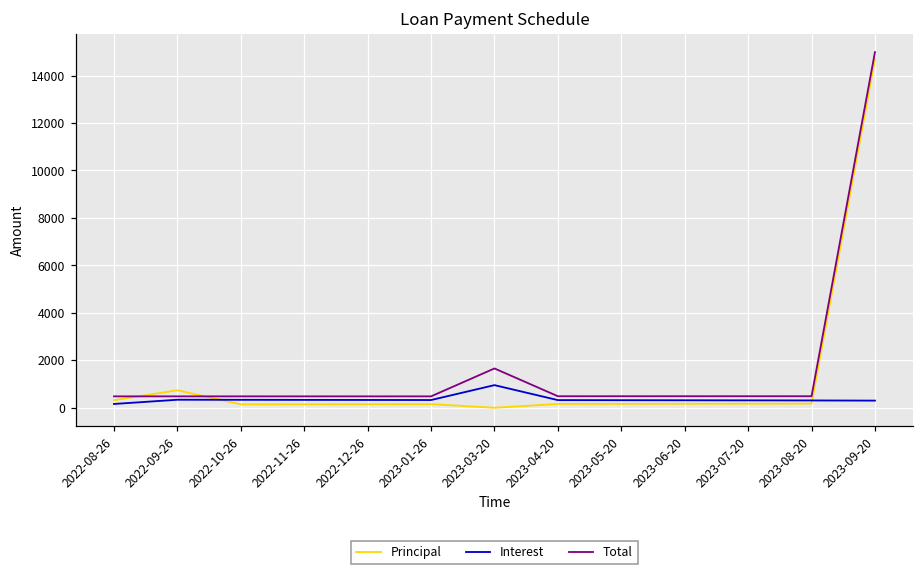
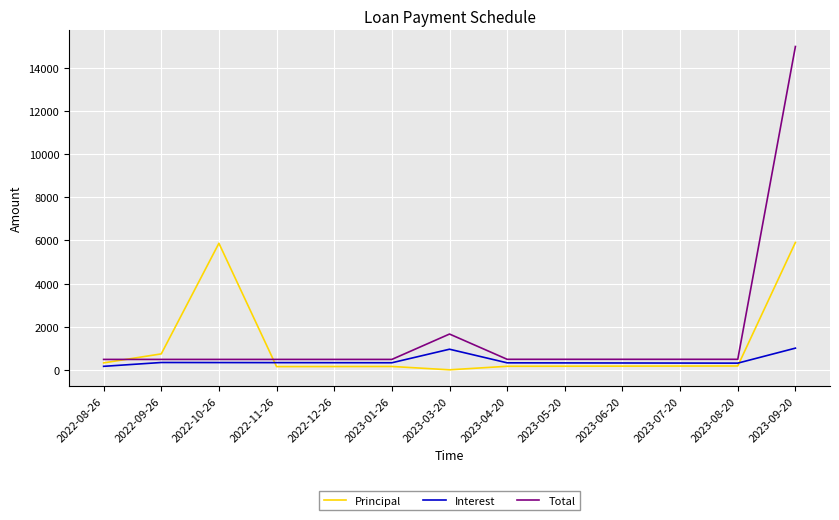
  {
    "Principal": {
      "2022-08-26": 300,
      "2022-09-26": 700,
-     "2022-10-26": 100,
+     "2022-10-26": 5900,
      "2022-11-26": 100,
      "2022-12-26": 200,
      "2023-01-26": 200,
      "2023-03-20": 0,
      "2023-04-20": 200,
      "2023-05-20": 200,
      "2023-06-20": 200,
      "2023-07-20": 200,
      "2023-08-20": 200,
-     "2023-09-20": 14700
+     "2023-09-20": 5900
    },
    "Interest": {
      "2022-08-26": 200,
      "2022-09-26": 300,
      "2022-10-26": 300,
      "2022-11-26": 300,
      "2022-12-26": 300,
      "2023-01-26": 300,
      "2023-03-20": 1000,
      "2023-04-20": 300,
      "2023-05-20": 300,
      "2023-06-20": 300,
      "2023-07-20": 300,
      "2023-08-20": 300,
-     "2023-09-20": 300
+     "2023-09-20": 1000
    },
    "Total": {
      "2022-08-26": 500,
      "2022-09-26": 500,
      "2022-10-26": 500,
      "2022-11-26": 500,
      "2022-12-26": 500,
      "2023-01-26": 500,
      "2023-03-20": 1700,
      "2023-04-20": 500,
      "2023-05-20": 500,
      "2023-06-20": 500,
      "2023-07-20": 500,
      "2023-08-20": 500,
      "2023-09-20": 15000
    }
  }
